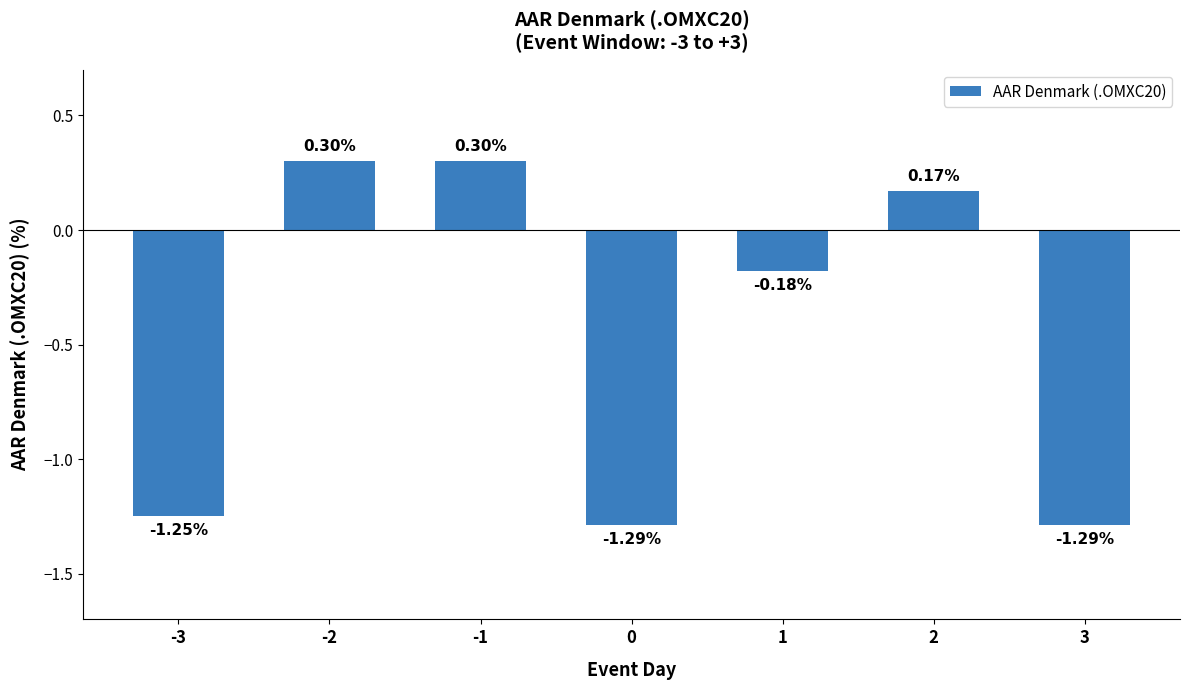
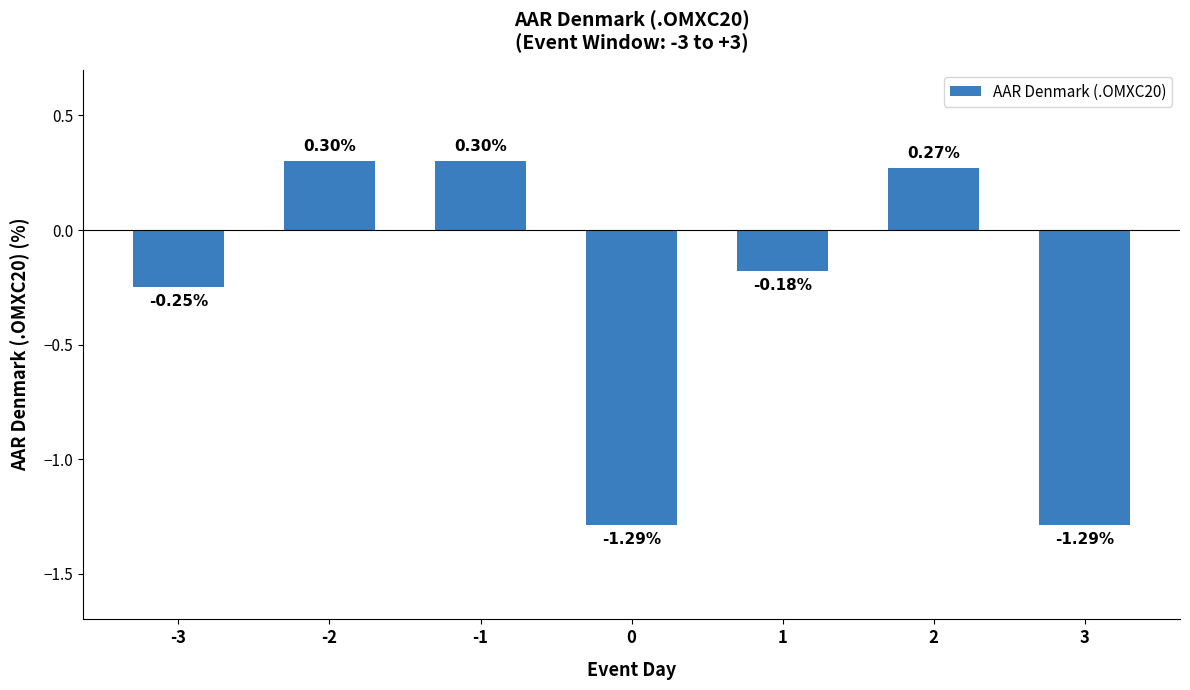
  {
-   "-3": "-1.25%",
+   "-3": "-0.25%",
    "-2": "0.30%",
    "-1": "0.30%",
    "0": "-1.29%",
    "1": "-0.18%",
-   "2": "0.17%",
+   "2": "0.27%",
    "3": "-1.29%"
  }
